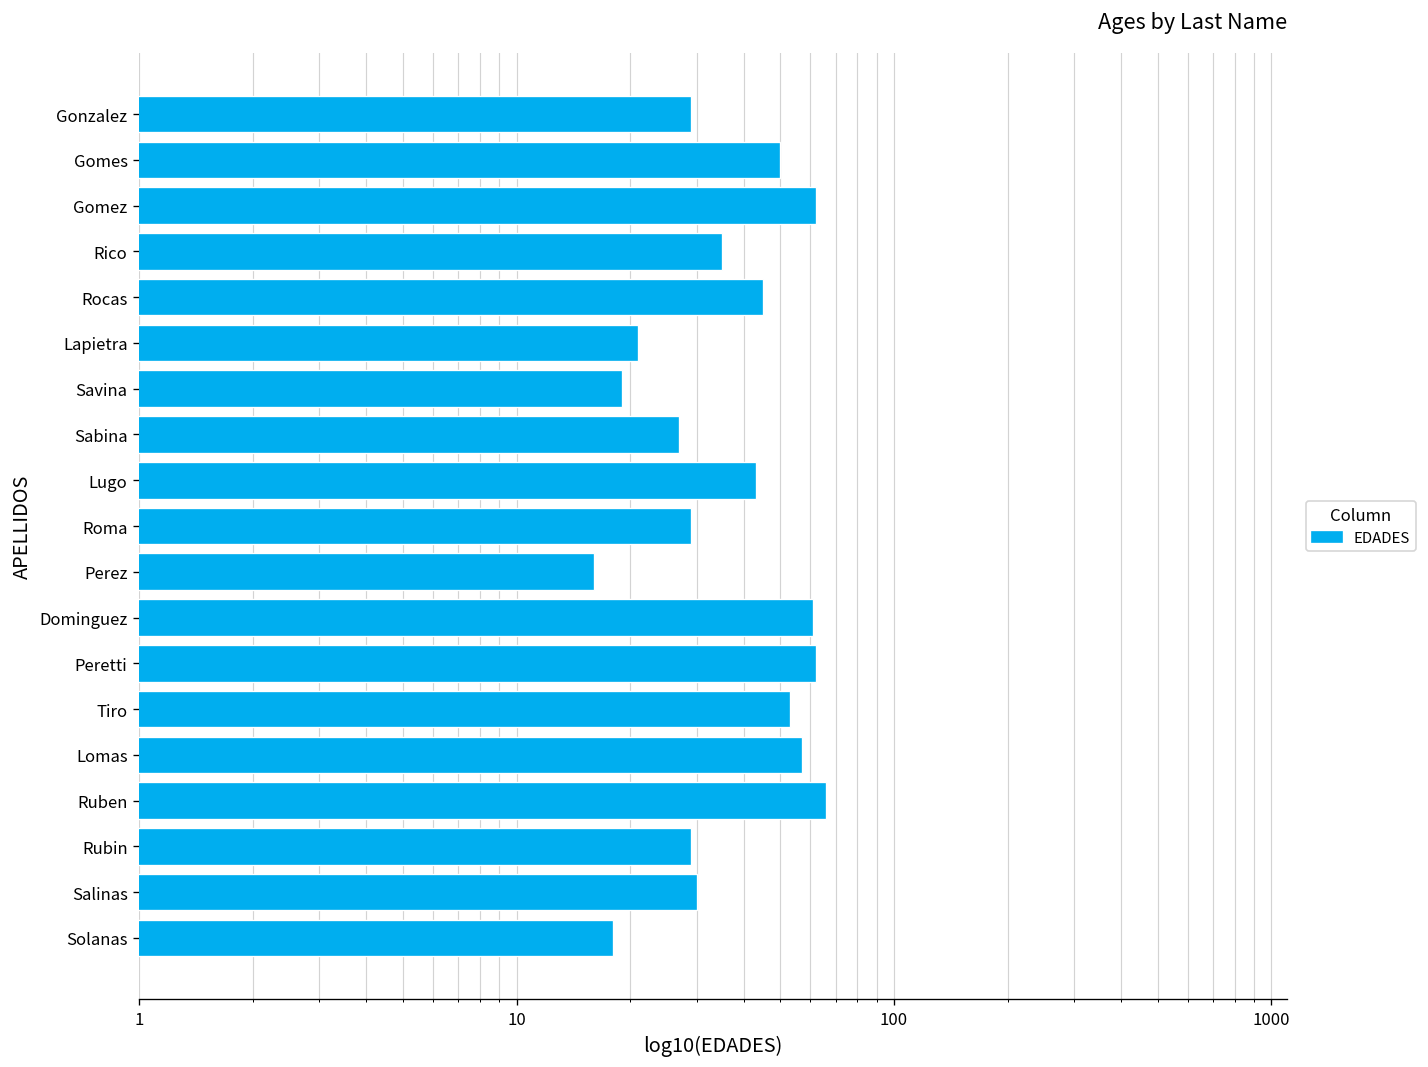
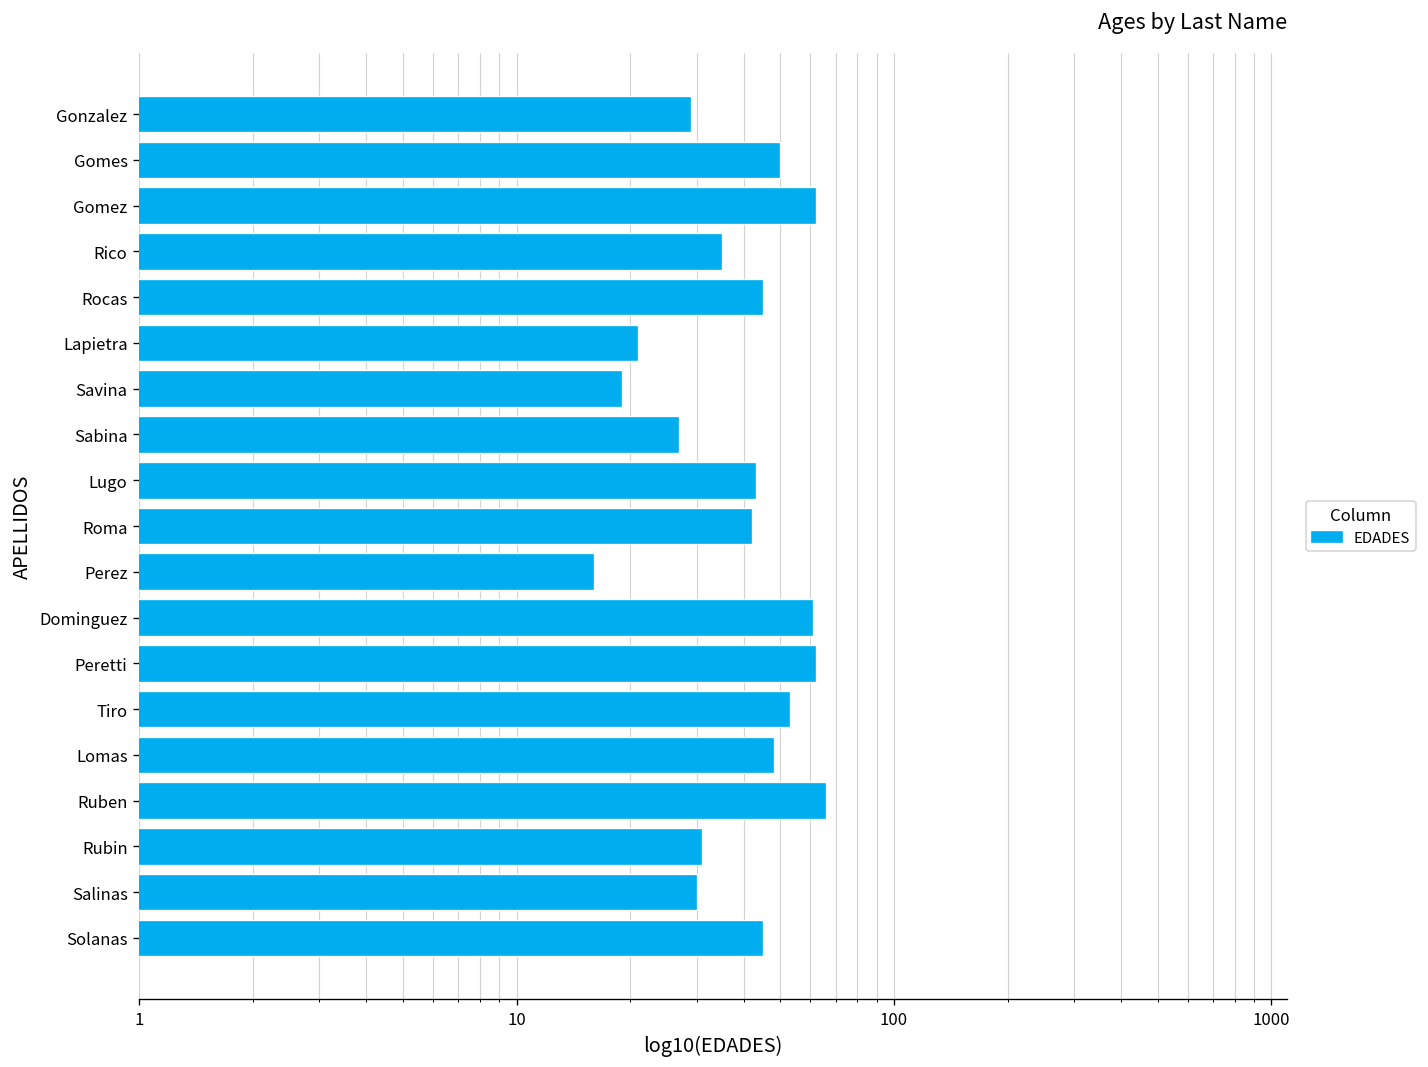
  {
    "Gonzalez": 29,
    "Gomes": 50,
    "Gomez": 62,
    "Rico": 35,
    "Rocas": 45,
    "Lapietra": 21,
    "Savina": 19,
    "Sabina": 27,
    "Lugo": 43,
-   "Roma": 29,
+   "Roma": 42,
    "Perez": 16,
    "Dominguez": 61,
    "Peretti": 62,
    "Tiro": 53,
-   "Lomas": 57,
+   "Lomas": 48,
    "Ruben": 66,
-   "Rubin": 29,
+   "Rubin": 31,
    "Salinas": 30,
-   "Solanas": 18
+   "Solanas": 45
  }
